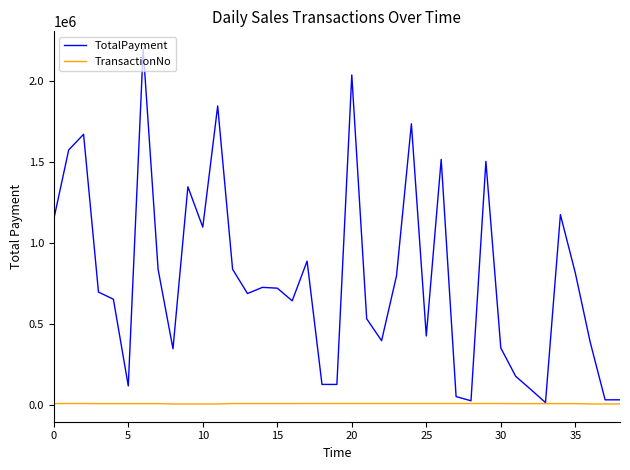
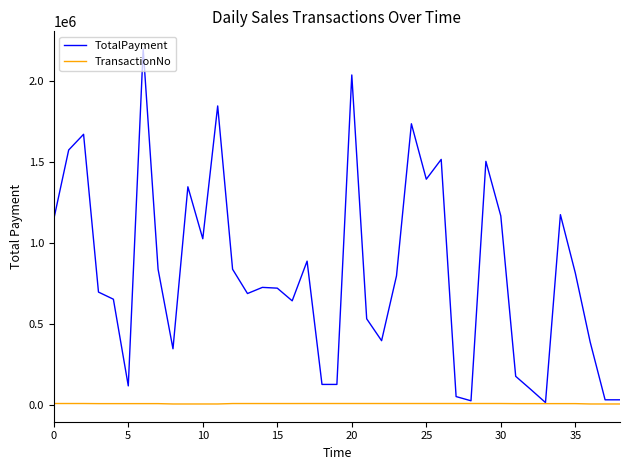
  {
    "TotalPayment": {
      "0": 1150000,
      "5": 120000,
-     "10": 1100000,
+     "10": 1030000,
      "15": 720000,
      "20": 2040000,
-     "25": 430000,
-     "30": 350000,
+     "25": 1400000,
+     "30": 1170000,
      "35": 820000
    },
    "TransactionNo": {
      "0": 10000,
      "5": 10000,
      "10": 10000,
      "15": 10000,
      "20": 10000,
      "25": 10000,
      "30": 10000,
      "35": 10000
    }
  }
